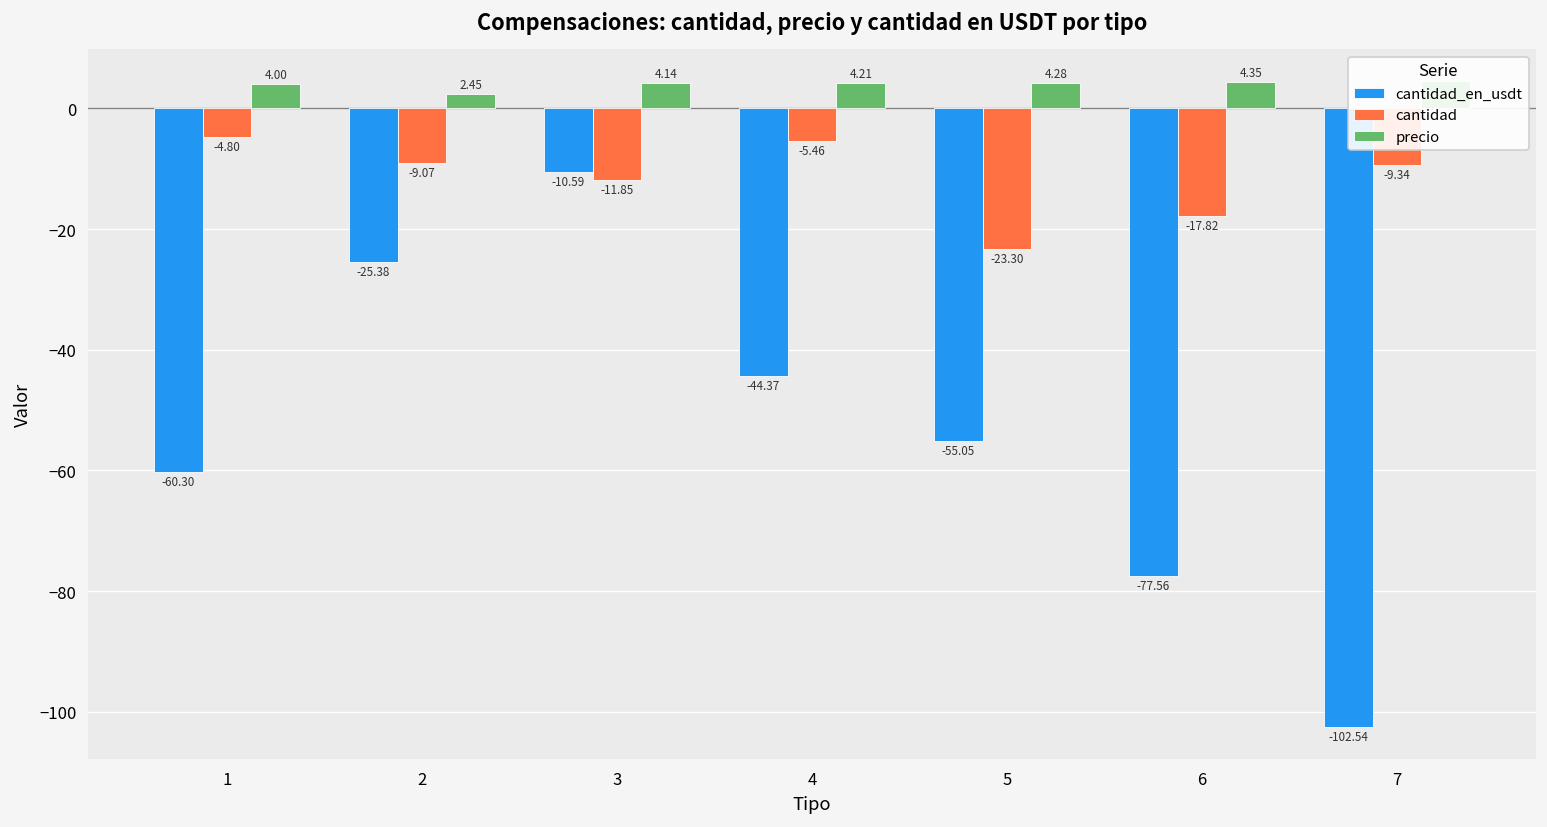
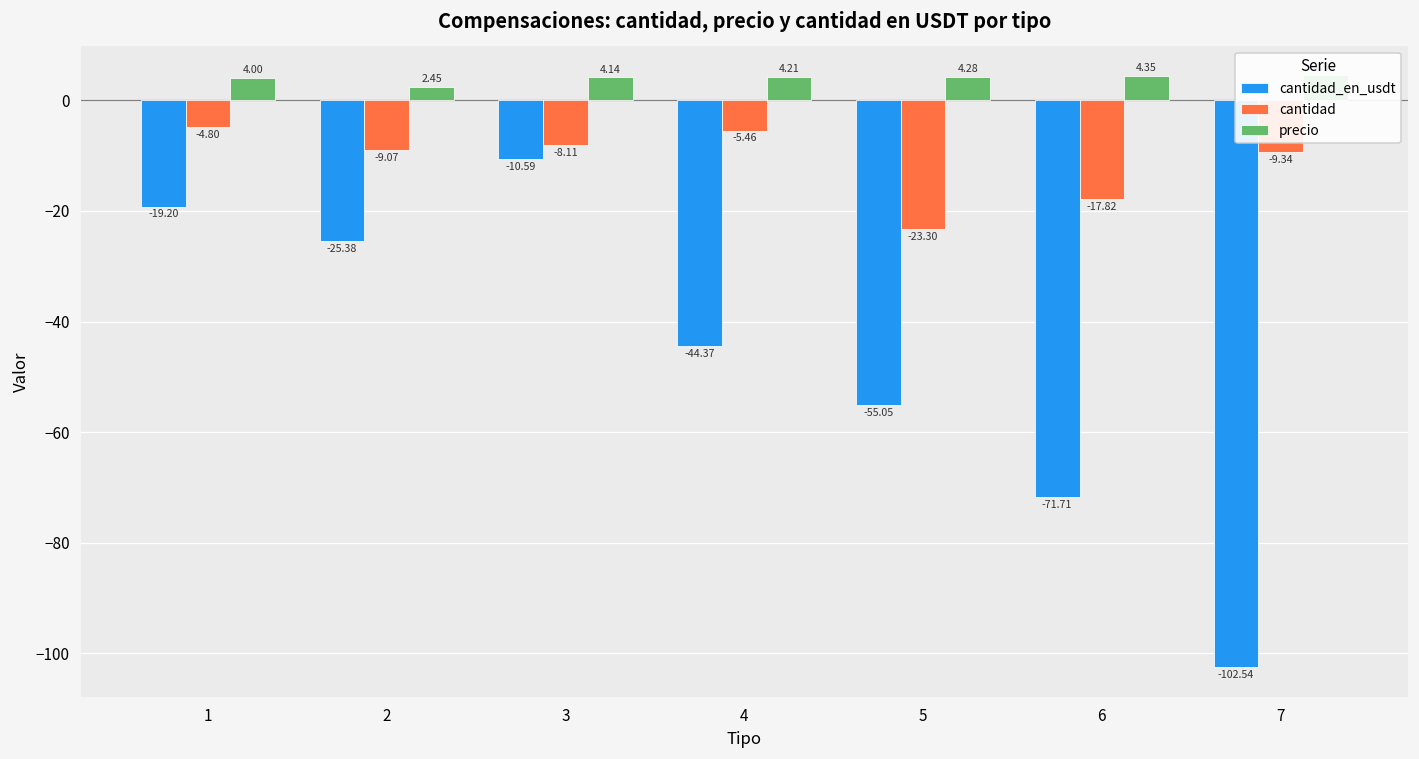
  {
    "cantidad_en_usdt": {
-     "1": -60.30,
+     "1": -19.20,
      "2": -25.38,
      "3": -10.59,
      "4": -44.37,
      "5": -55.05,
-     "6": -77.56,
+     "6": -71.71,
      "7": -102.54
    },
    "cantidad": {
      "1": -4.80,
      "2": -9.07,
-     "3": -11.85,
+     "3": -8.11,
      "4": -5.46,
      "5": -23.30,
      "6": -17.82,
      "7": -9.34
    },
    "precio": {
      "1": 4.00,
      "2": 2.45,
      "3": 4.14,
      "4": 4.21,
      "5": 4.28,
      "6": 4.35
    }
  }
